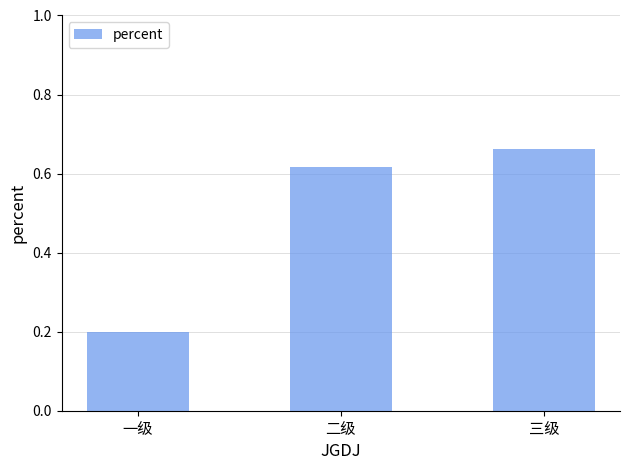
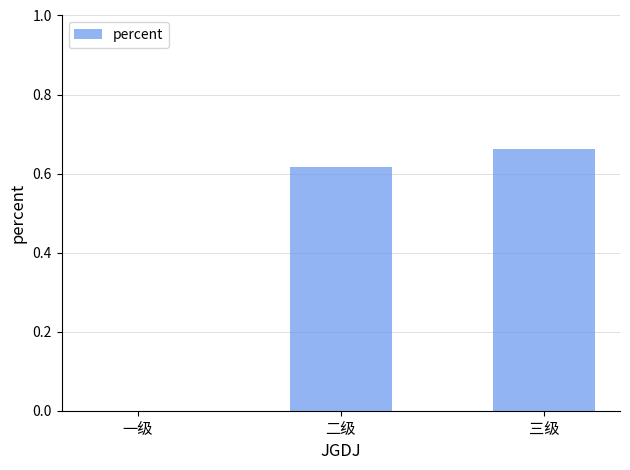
  {
-   "一级": 0.2,
+   "一级": 0.0,
    "二级": 0.62,
    "三级": 0.66
  }
